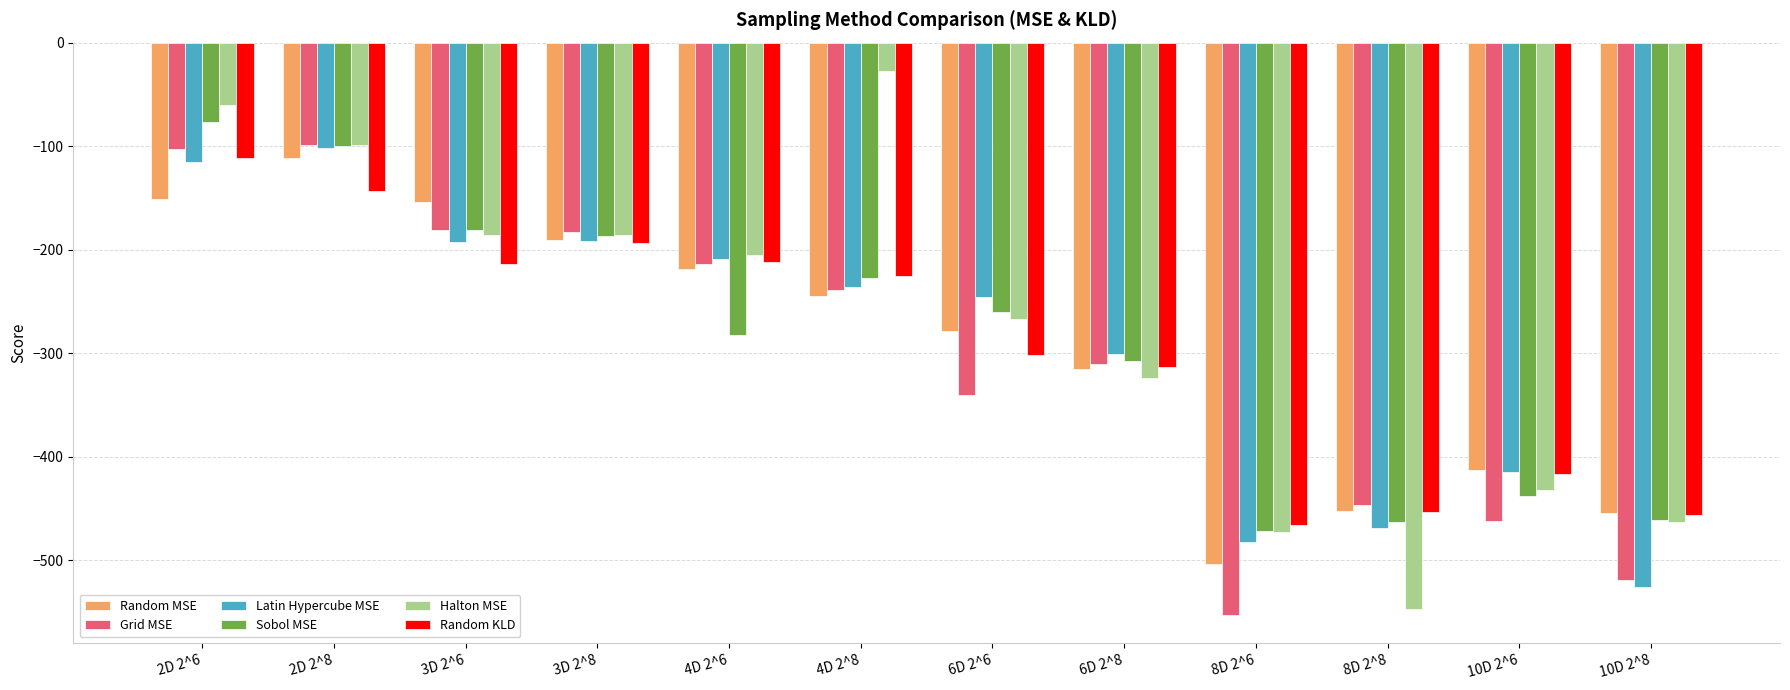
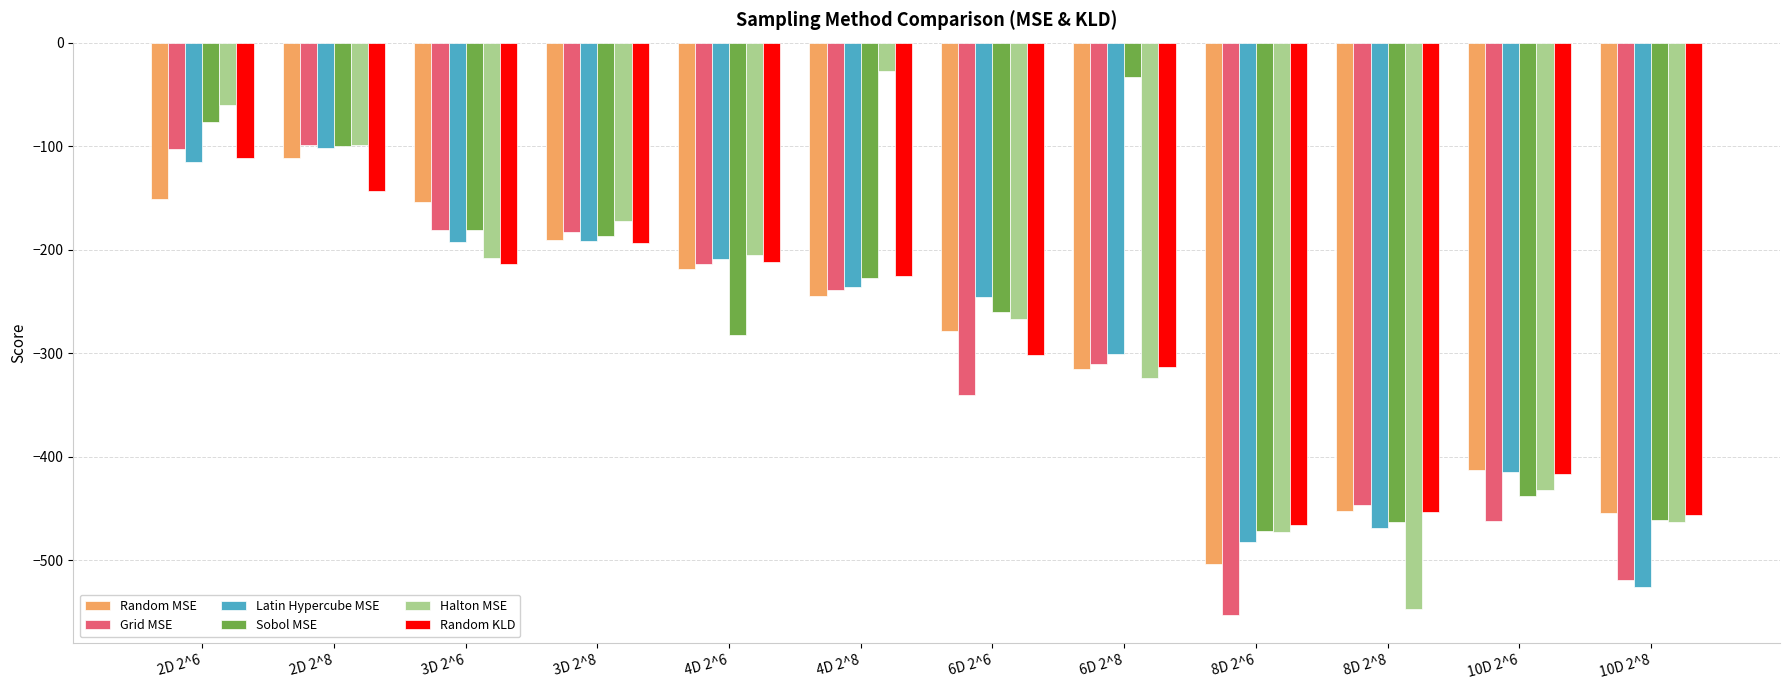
  {
    "Random MSE": {
      "2D 2^6": -151,
      "2D 2^8": -112,
      "3D 2^6": -154,
      "3D 2^8": -191,
      "4D 2^6": -218,
      "4D 2^8": -244,
      "6D 2^6": -279,
      "6D 2^8": -315,
      "8D 2^6": -503,
      "8D 2^8": -452,
      "10D 2^6": -413,
      "10D 2^8": -455
    },
    "Grid MSE": {
      "2D 2^6": -103,
      "2D 2^8": -99,
      "3D 2^6": -181,
      "3D 2^8": -183,
      "4D 2^6": -214,
      "4D 2^8": -239,
      "6D 2^6": -341,
      "6D 2^8": -311,
      "8D 2^6": -553,
      "8D 2^8": -447,
      "10D 2^6": -462,
      "10D 2^8": -519
    },
    "Latin Hypercube MSE": {
      "2D 2^6": -115,
      "2D 2^8": -102,
      "3D 2^6": -193,
      "3D 2^8": -192,
      "4D 2^6": -209,
      "4D 2^8": -236,
      "6D 2^6": -246,
      "6D 2^8": -301,
      "8D 2^6": -482,
      "8D 2^8": -469,
      "10D 2^6": -415,
      "10D 2^8": -526
    },
    "Sobol MSE": {
      "2D 2^6": -76,
      "2D 2^8": -100,
      "3D 2^6": -181,
      "3D 2^8": -186,
      "4D 2^6": -283,
      "4D 2^8": -227,
      "6D 2^6": -260,
-     "6D 2^8": -308,
+     "6D 2^8": -33,
      "8D 2^6": -472,
      "8D 2^8": -463,
      "10D 2^6": -438,
      "10D 2^8": -461
    },
    "Halton MSE": {
      "2D 2^6": -61,
      "2D 2^8": -99,
-     "3D 2^6": -186,
-     "3D 2^8": -186,
+     "3D 2^6": -208,
+     "3D 2^8": -172,
      "4D 2^6": -205,
      "4D 2^8": -28,
      "6D 2^6": -267,
      "6D 2^8": -324,
      "8D 2^6": -473,
      "8D 2^8": -547,
      "10D 2^6": -432,
      "10D 2^8": -463
    },
    "Random KLD": {
      "2D 2^6": -111,
      "2D 2^8": -144,
      "3D 2^6": -214,
      "3D 2^8": -194,
      "4D 2^6": -212,
      "4D 2^8": -226,
      "6D 2^6": -302,
      "6D 2^8": -313,
      "8D 2^6": -466,
      "8D 2^8": -453,
      "10D 2^6": -417,
      "10D 2^8": -456
    }
  }
